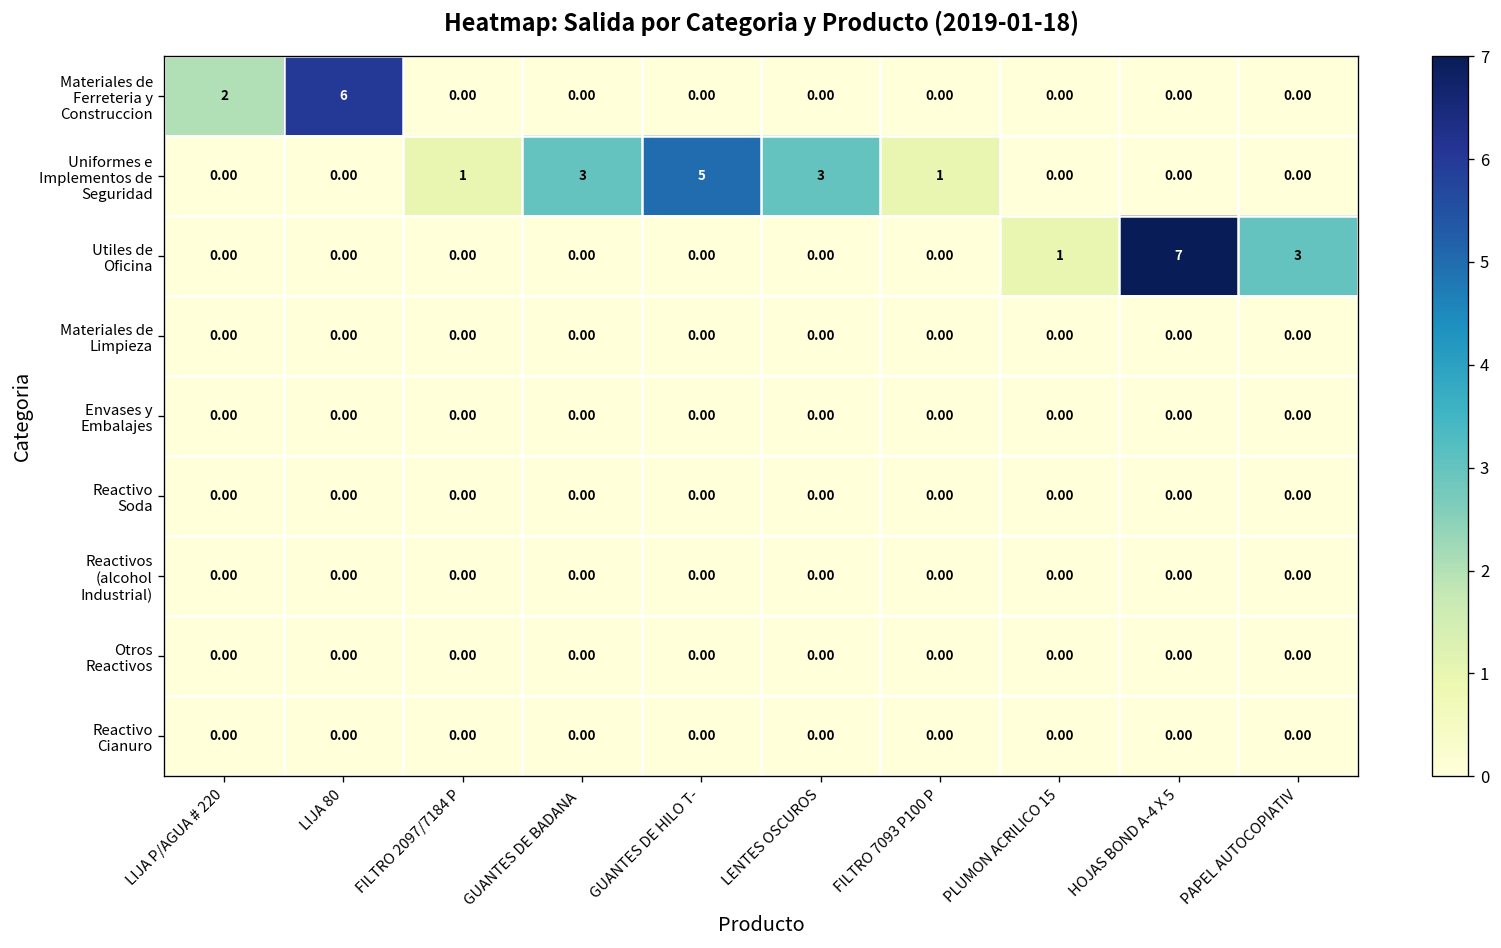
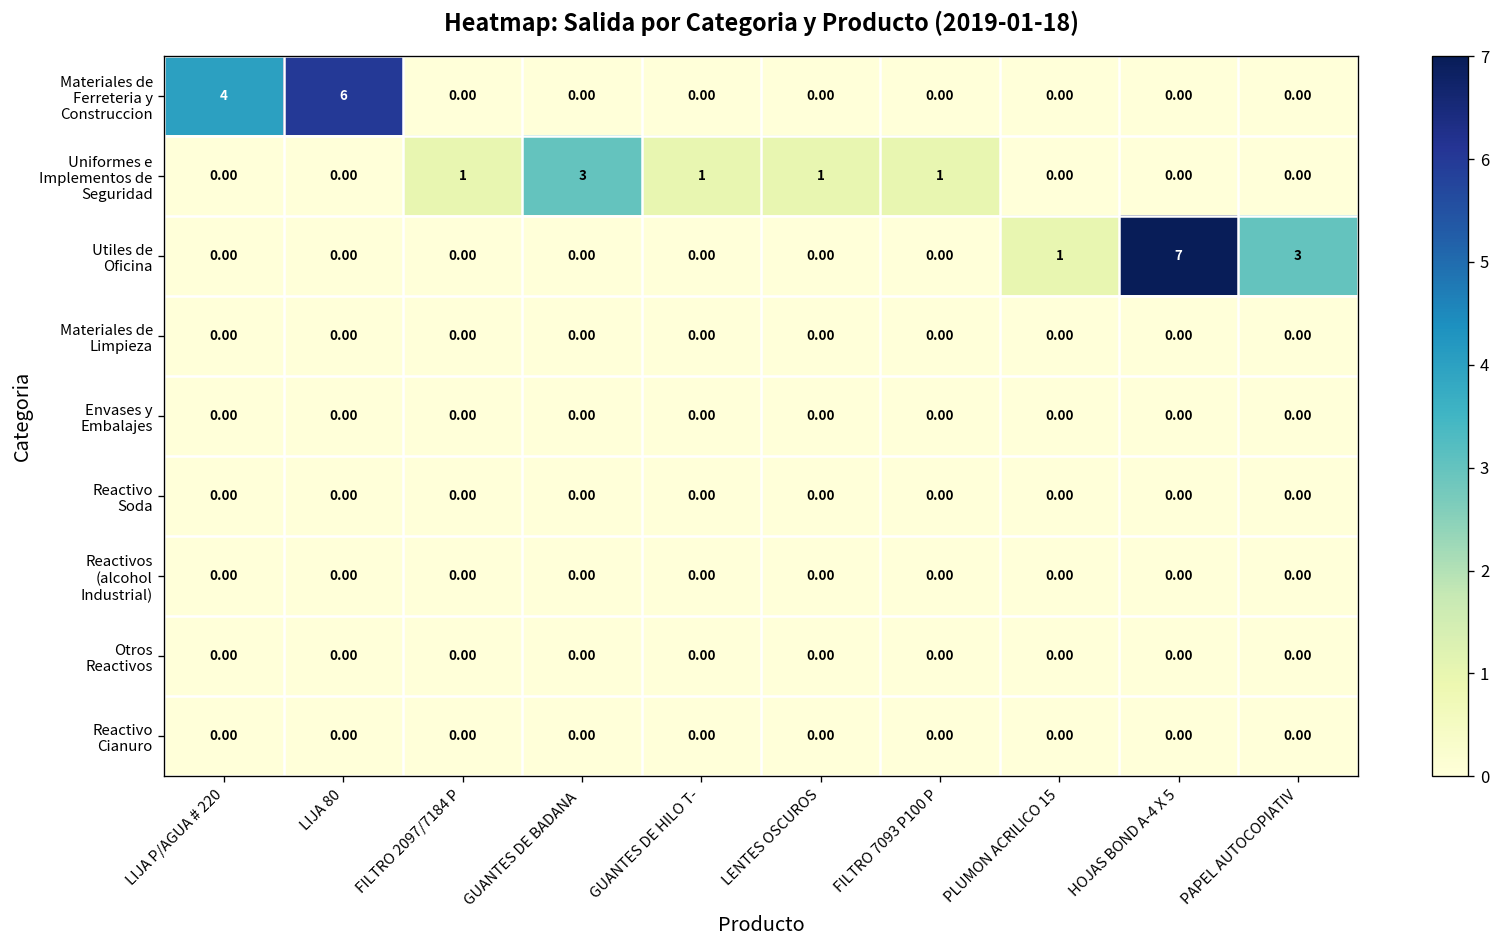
  {
    "Materiales de Ferreteria y Construccion": {
-     "LIJA P/AGUA # 220": 2,
+     "LIJA P/AGUA # 220": 4,
      "LIJA 80": 6,
      "FILTRO 2097/7184 P": 0.00,
      "GUANTES DE BADANA": 0.00,
      "GUANTES DE HILO T-": 0.00,
      "LENTES OSCUROS": 0.00,
      "FILTRO 7093 P100 P": 0.00,
      "PLUMON ACRILICO 15": 0.00,
      "HOJAS BOND A-4 X 5": 0.00,
      "PAPEL AUTOCOPIATIV": 0.00
    },
    "Uniformes e Implementos de Seguridad": {
      "LIJA P/AGUA # 220": 0.00,
      "LIJA 80": 0.00,
      "FILTRO 2097/7184 P": 1,
      "GUANTES DE BADANA": 3,
-     "GUANTES DE HILO T-": 5,
-     "LENTES OSCUROS": 3,
+     "GUANTES DE HILO T-": 1,
+     "LENTES OSCUROS": 1,
      "FILTRO 7093 P100 P": 1,
      "PLUMON ACRILICO 15": 0.00,
      "HOJAS BOND A-4 X 5": 0.00,
      "PAPEL AUTOCOPIATIV": 0.00
    },
    "Utiles de Oficina": {
      "LIJA P/AGUA # 220": 0.00,
      "LIJA 80": 0.00,
      "FILTRO 2097/7184 P": 0.00,
      "GUANTES DE BADANA": 0.00,
      "GUANTES DE HILO T-": 0.00,
      "LENTES OSCUROS": 0.00,
      "FILTRO 7093 P100 P": 0.00,
      "PLUMON ACRILICO 15": 1,
      "HOJAS BOND A-4 X 5": 7,
      "PAPEL AUTOCOPIATIV": 3
    },
    "Materiales de Limpieza": {
      "LIJA P/AGUA # 220": 0.00,
      "LIJA 80": 0.00,
      "FILTRO 2097/7184 P": 0.00,
      "GUANTES DE BADANA": 0.00,
      "GUANTES DE HILO T-": 0.00,
      "LENTES OSCUROS": 0.00,
      "FILTRO 7093 P100 P": 0.00,
      "PLUMON ACRILICO 15": 0.00,
      "HOJAS BOND A-4 X 5": 0.00,
      "PAPEL AUTOCOPIATIV": 0.00
    },
    "Envases y Embalajes": {
      "LIJA P/AGUA # 220": 0.00,
      "LIJA 80": 0.00,
      "FILTRO 2097/7184 P": 0.00,
      "GUANTES DE BADANA": 0.00,
      "GUANTES DE HILO T-": 0.00,
      "LENTES OSCUROS": 0.00,
      "FILTRO 7093 P100 P": 0.00,
      "PLUMON ACRILICO 15": 0.00,
      "HOJAS BOND A-4 X 5": 0.00,
      "PAPEL AUTOCOPIATIV": 0.00
    },
    "Reactivo Soda": {
      "LIJA P/AGUA # 220": 0.00,
      "LIJA 80": 0.00,
      "FILTRO 2097/7184 P": 0.00,
      "GUANTES DE BADANA": 0.00,
      "GUANTES DE HILO T-": 0.00,
      "LENTES OSCUROS": 0.00,
      "FILTRO 7093 P100 P": 0.00,
      "PLUMON ACRILICO 15": 0.00,
      "HOJAS BOND A-4 X 5": 0.00,
      "PAPEL AUTOCOPIATIV": 0.00
    },
    "Reactivos (alcohol Industrial)": {
      "LIJA P/AGUA # 220": 0.00,
      "LIJA 80": 0.00,
      "FILTRO 2097/7184 P": 0.00,
      "GUANTES DE BADANA": 0.00,
      "GUANTES DE HILO T-": 0.00,
      "LENTES OSCUROS": 0.00,
      "FILTRO 7093 P100 P": 0.00,
      "PLUMON ACRILICO 15": 0.00,
      "HOJAS BOND A-4 X 5": 0.00,
      "PAPEL AUTOCOPIATIV": 0.00
    },
    "Otros Reactivos": {
      "LIJA P/AGUA # 220": 0.00,
      "LIJA 80": 0.00,
      "FILTRO 2097/7184 P": 0.00,
      "GUANTES DE BADANA": 0.00,
      "GUANTES DE HILO T-": 0.00,
      "LENTES OSCUROS": 0.00,
      "FILTRO 7093 P100 P": 0.00,
      "PLUMON ACRILICO 15": 0.00,
      "HOJAS BOND A-4 X 5": 0.00,
      "PAPEL AUTOCOPIATIV": 0.00
    },
    "Reactivo Cianuro": {
      "LIJA P/AGUA # 220": 0.00,
      "LIJA 80": 0.00,
      "FILTRO 2097/7184 P": 0.00,
      "GUANTES DE BADANA": 0.00,
      "GUANTES DE HILO T-": 0.00,
      "LENTES OSCUROS": 0.00,
      "FILTRO 7093 P100 P": 0.00,
      "PLUMON ACRILICO 15": 0.00,
      "HOJAS BOND A-4 X 5": 0.00,
      "PAPEL AUTOCOPIATIV": 0.00
    }
  }
